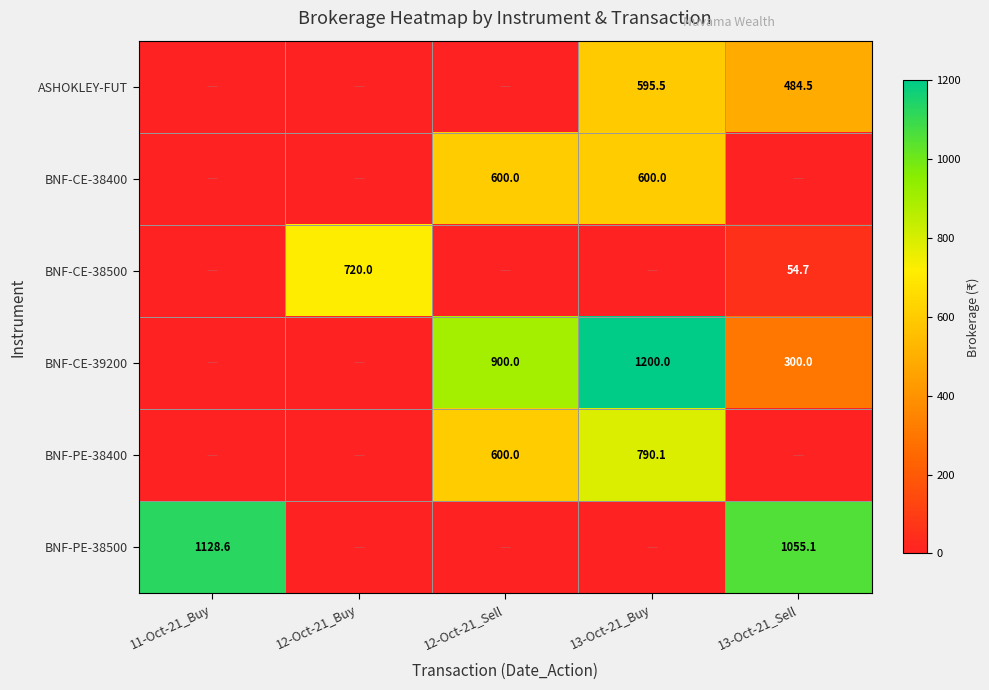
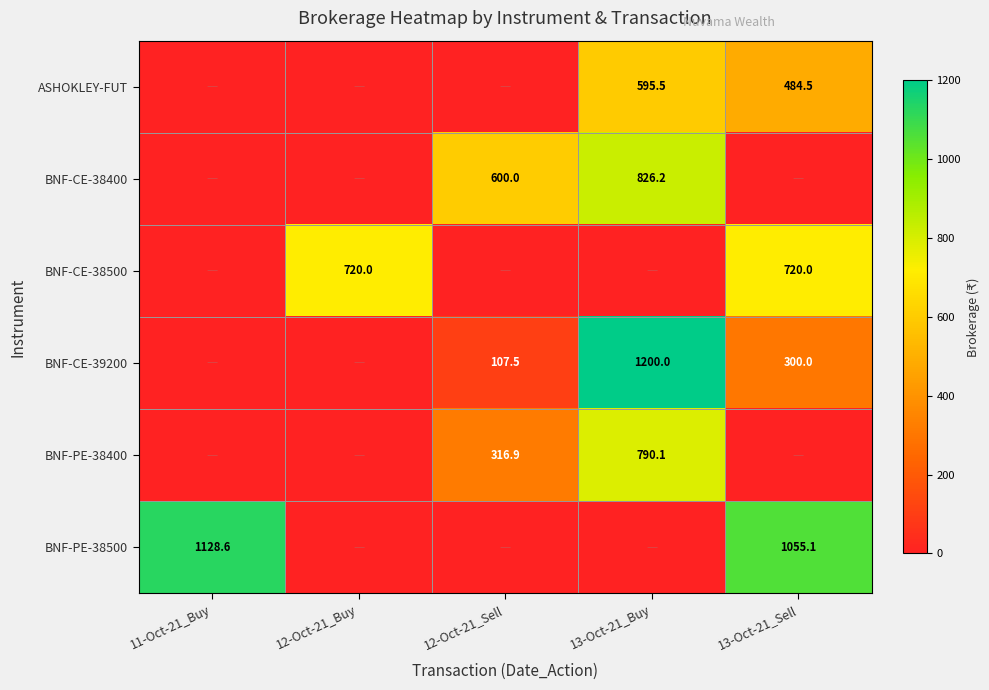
  {
    "ASHOKLEY-FUT": {
      "13-Oct-21_Buy": 595.5,
      "13-Oct-21_Sell": 484.5
    },
    "BNF-CE-38400": {
      "12-Oct-21_Sell": 600.0,
-     "13-Oct-21_Buy": 600.0
+     "13-Oct-21_Buy": 826.2
    },
    "BNF-CE-38500": {
      "12-Oct-21_Buy": 720.0,
-     "13-Oct-21_Sell": 54.7
+     "13-Oct-21_Sell": 720.0
    },
    "BNF-CE-39200": {
-     "12-Oct-21_Sell": 900.0,
+     "12-Oct-21_Sell": 107.5,
      "13-Oct-21_Buy": 1200.0,
      "13-Oct-21_Sell": 300.0
    },
    "BNF-PE-38400": {
-     "12-Oct-21_Sell": 600.0,
+     "12-Oct-21_Sell": 316.9,
      "13-Oct-21_Buy": 790.1
    },
    "BNF-PE-38500": {
      "11-Oct-21_Buy": 1128.6,
      "13-Oct-21_Sell": 1055.1
    }
  }
